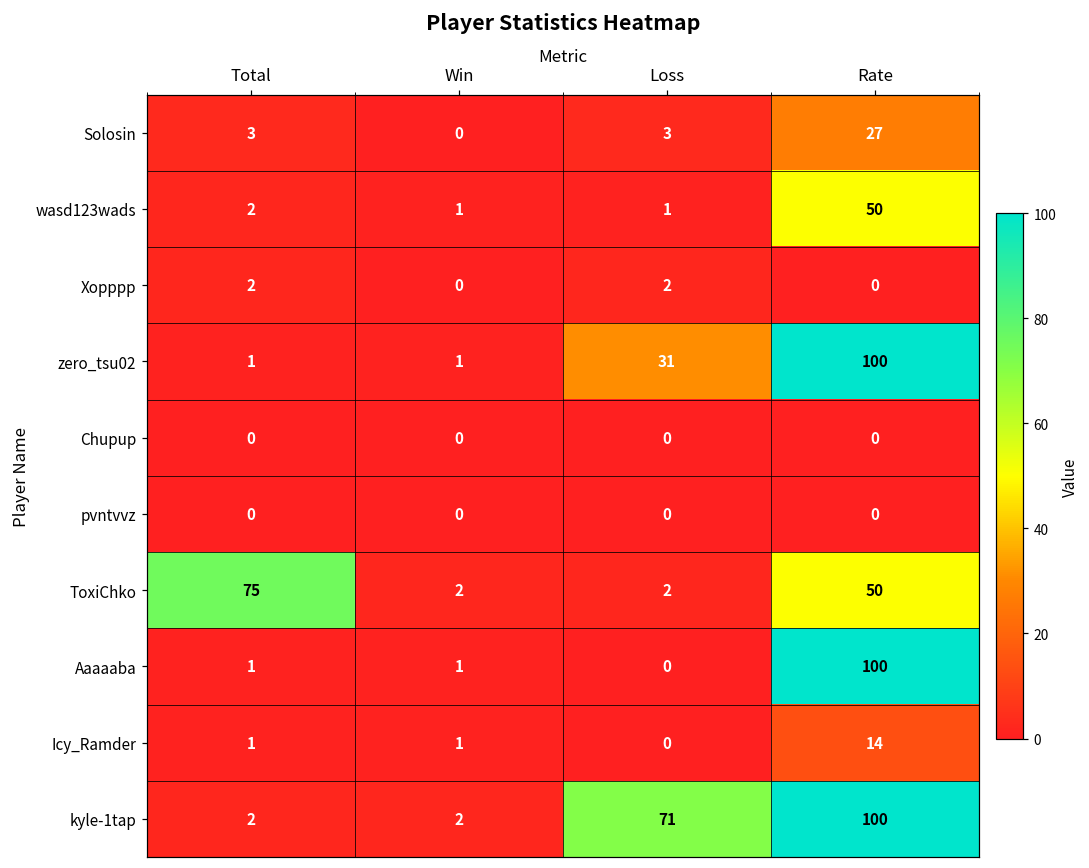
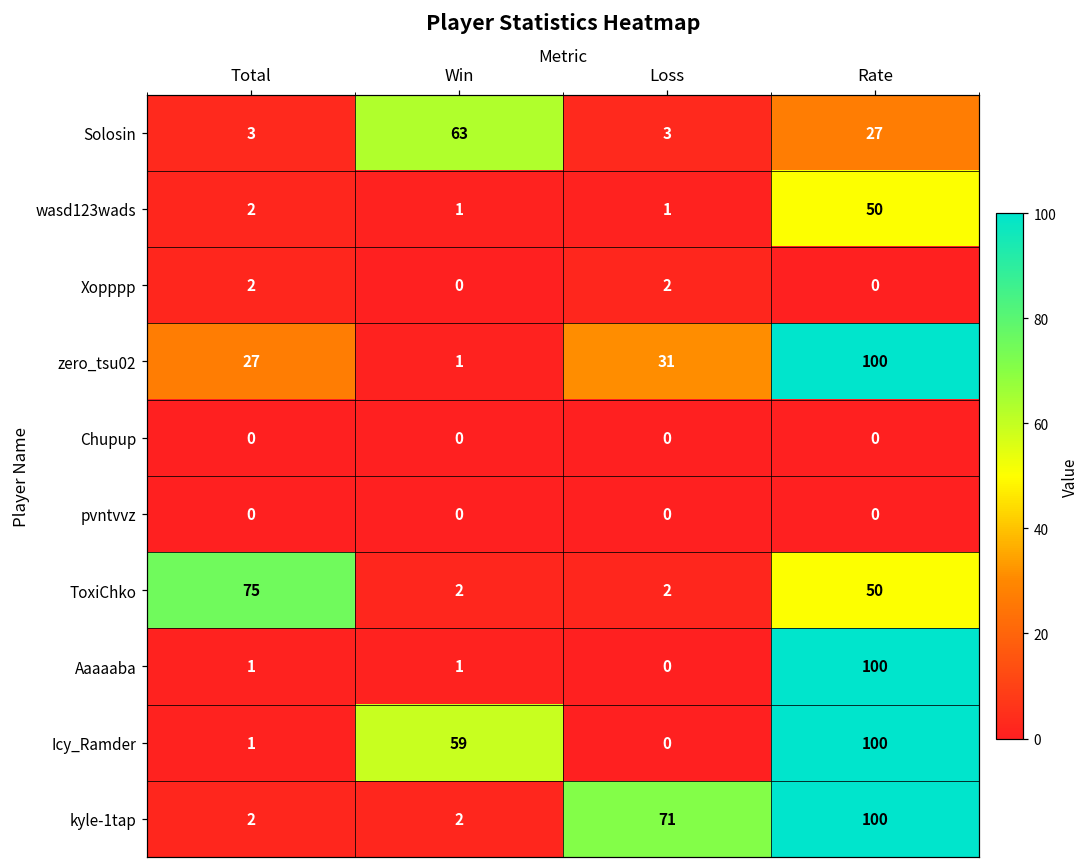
  {
    "Solosin": {
      "Total": 3,
-     "Win": 0,
+     "Win": 63,
      "Loss": 3,
      "Rate": 27
    },
    "wasd123wads": {
      "Total": 2,
      "Win": 1,
      "Loss": 1,
      "Rate": 50
    },
    "Xopppp": {
      "Total": 2,
      "Win": 0,
      "Loss": 2,
      "Rate": 0
    },
    "zero_tsu02": {
-     "Total": 1,
+     "Total": 27,
      "Win": 1,
      "Loss": 31,
      "Rate": 100
    },
    "Chupup": {
      "Total": 0,
      "Win": 0,
      "Loss": 0,
      "Rate": 0
    },
    "pvntvvz": {
      "Total": 0,
      "Win": 0,
      "Loss": 0,
      "Rate": 0
    },
    "ToxiChko": {
      "Total": 75,
      "Win": 2,
      "Loss": 2,
      "Rate": 50
    },
    "Aaaaaba": {
      "Total": 1,
      "Win": 1,
      "Loss": 0,
      "Rate": 100
    },
    "Icy_Ramder": {
      "Total": 1,
-     "Win": 1,
+     "Win": 59,
      "Loss": 0,
-     "Rate": 14
+     "Rate": 100
    },
    "kyle-1tap": {
      "Total": 2,
      "Win": 2,
      "Loss": 71,
      "Rate": 100
    }
  }
